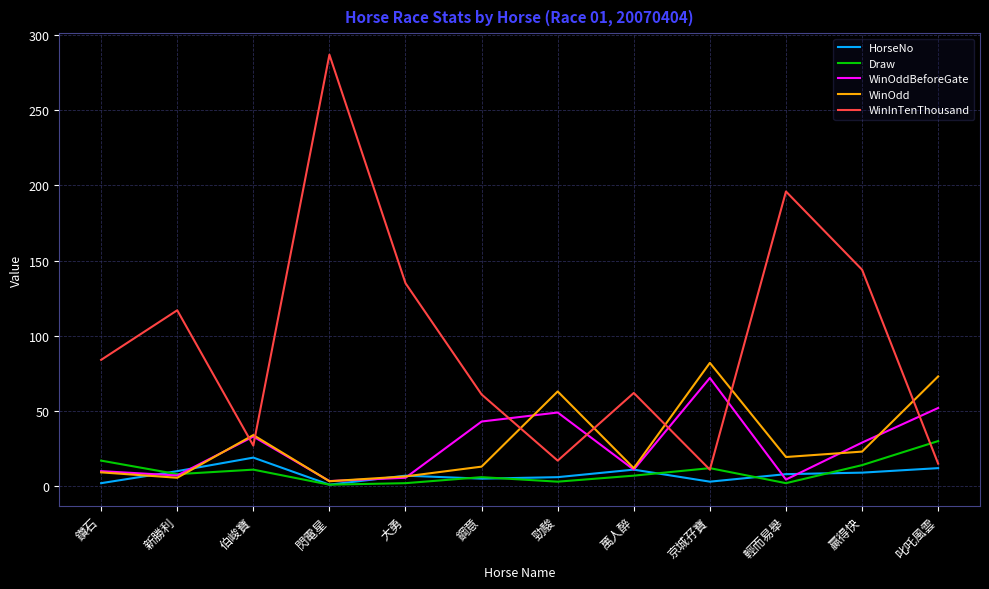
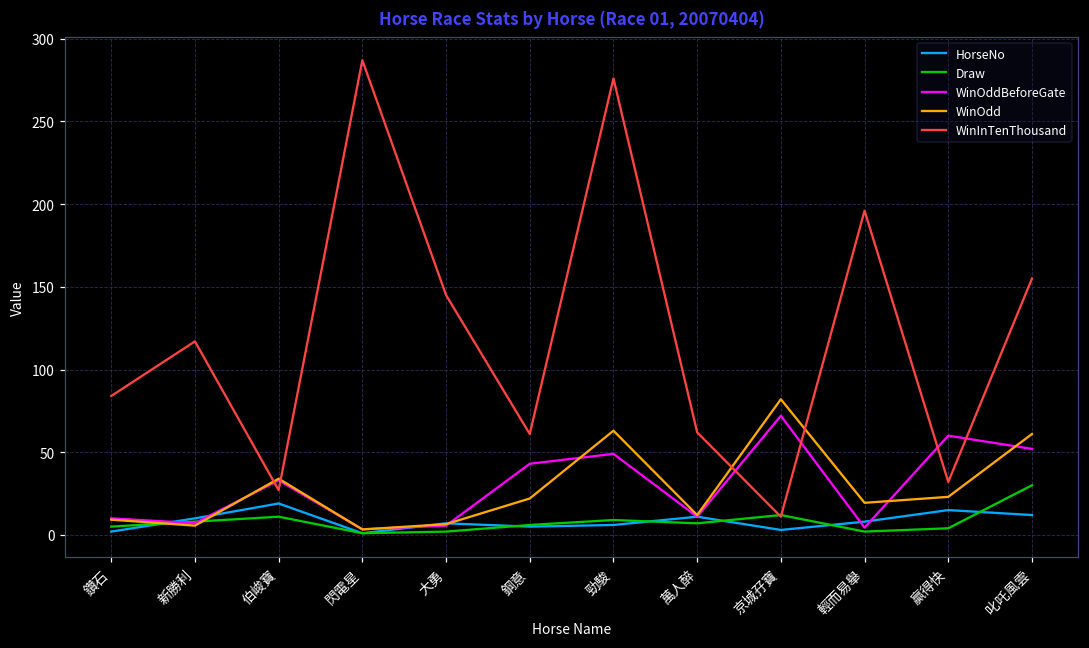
  {
    "HorseNo": {
      "鑽石": 2,
      "新勝利": 10,
      "伯峻寶": 19,
      "勁駿": 6,
      "京城孖寶": 3,
      "輕而易舉": 8,
-     "贏得快": 9,
+     "贏得快": 15,
      "叱吒風雲": 12
    },
    "Draw": {
-     "鑽石": 17,
+     "鑽石": 5,
      "伯峻寶": 11,
      "大勇": 2,
-     "勁駿": 3,
+     "勁駿": 9,
      "萬人醉": 7,
      "輕而易舉": 2,
-     "贏得快": 14,
+     "贏得快": 4,
      "叱吒風雲": 30
    },
    "WinOddBeforeGate": {
      "鋼意": 43,
      "勁駿": 49,
      "京城孖寶": 72,
      "輕而易舉": 4,
-     "贏得快": 29,
+     "贏得快": 60,
      "叱吒風雲": 52
    },
    "WinOdd": {
-     "鋼意": 13,
+     "鋼意": 22,
      "勁駿": 63,
      "京城孖寶": 82,
      "輕而易舉": 19,
      "贏得快": 23,
-     "叱吒風雲": 73
+     "叱吒風雲": 61
    },
    "WinInTenThousand": {
      "鑽石": 84,
      "新勝利": 117,
      "伯峻寶": 27,
      "閃電星": 287,
-     "大勇": 135,
+     "大勇": 145,
      "鋼意": 61,
-     "勁駿": 17,
+     "勁駿": 276,
      "萬人醉": 62,
      "輕而易舉": 196,
-     "贏得快": 144,
-     "叱吒風雲": 15
+     "贏得快": 32,
+     "叱吒風雲": 155
    }
  }
